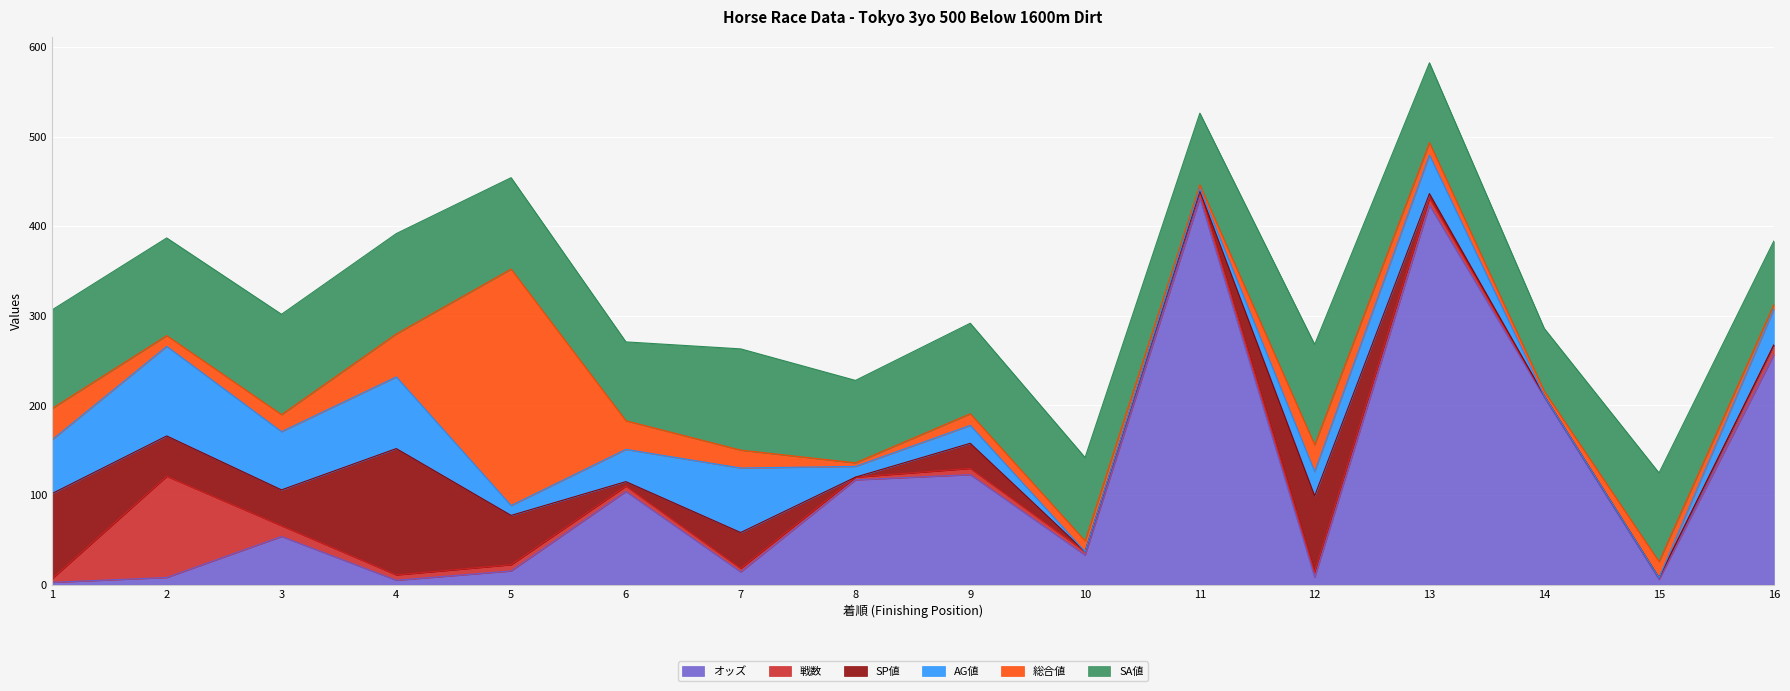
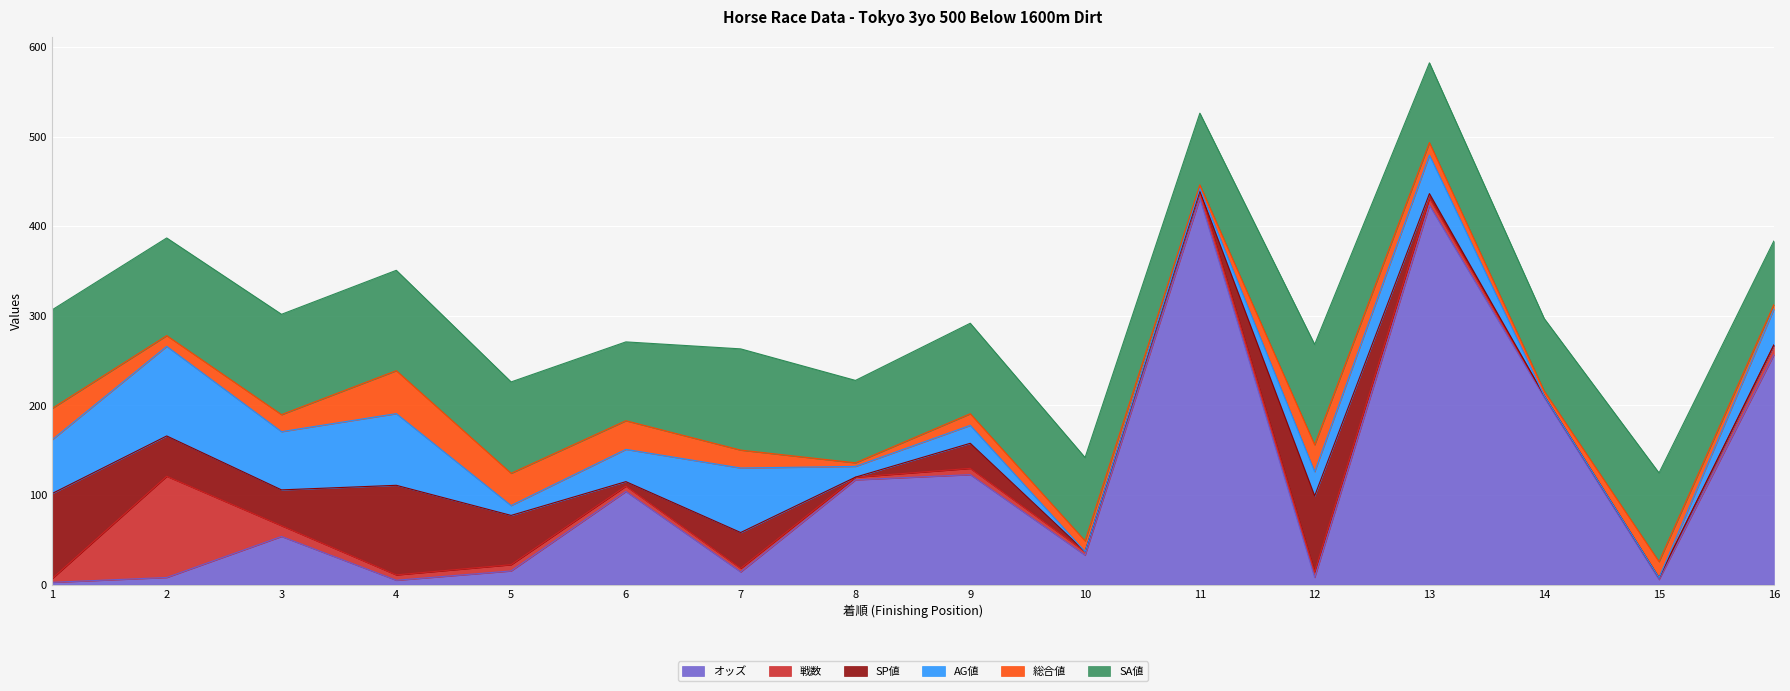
  {
    "オッズ": {
      "1": 0,
      "2": 10,
      "3": 50,
      "4": 0,
      "5": 20,
      "6": 100,
      "7": 10,
      "8": 120,
      "9": 120,
      "10": 30,
      "11": 430,
      "12": 10,
      "13": 420,
      "16": 260
    },
    "戦数": {
      "1": 0,
      "2": 110,
      "3": 10,
      "4": 10,
      "5": 10,
      "6": 10,
      "7": 0,
      "9": 10,
      "12": 10,
      "13": 10
    },
    "SP値": {
      "1": 100,
      "2": 50,
      "3": 40,
-     "4": 140,
+     "4": 100,
      "5": 60,
      "6": 10,
      "7": 40,
      "9": 30,
      "12": 90,
      "13": 10
    },
    "AG値": {
      "1": 60,
      "2": 100,
      "3": 60,
      "4": 80,
      "5": 10,
      "6": 40,
      "7": 70,
      "8": 10,
      "9": 20,
      "11": 0,
      "12": 30,
      "13": 40,
      "16": 40
    },
    "総合値": {
      "1": 40,
      "2": 10,
      "3": 20,
      "4": 50,
-     "5": 260,
+     "5": 40,
      "6": 30,
      "7": 20,
      "8": 0,
      "9": 10,
      "10": 10,
      "11": 0,
      "12": 30,
      "13": 10,
      "14": 10,
      "15": 20,
      "16": 10
    },
    "SA値": {
      "1": 110,
      "2": 110,
      "3": 110,
      "4": 110,
      "5": 100,
      "6": 90,
      "7": 110,
      "8": 90,
      "9": 100,
      "10": 90,
      "11": 80,
      "12": 110,
      "13": 90,
-     "14": 70,
+     "14": 80,
      "15": 100,
      "16": 70
    }
  }
